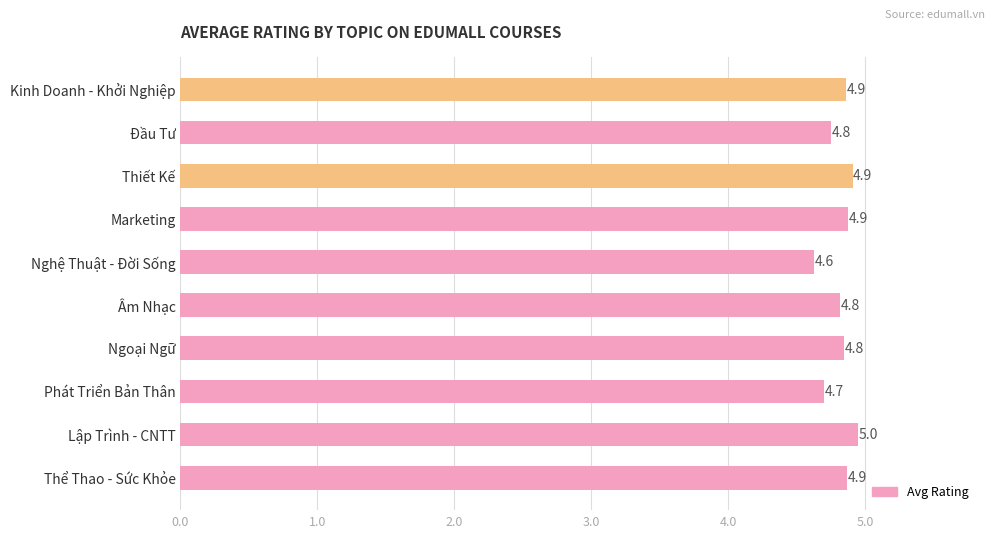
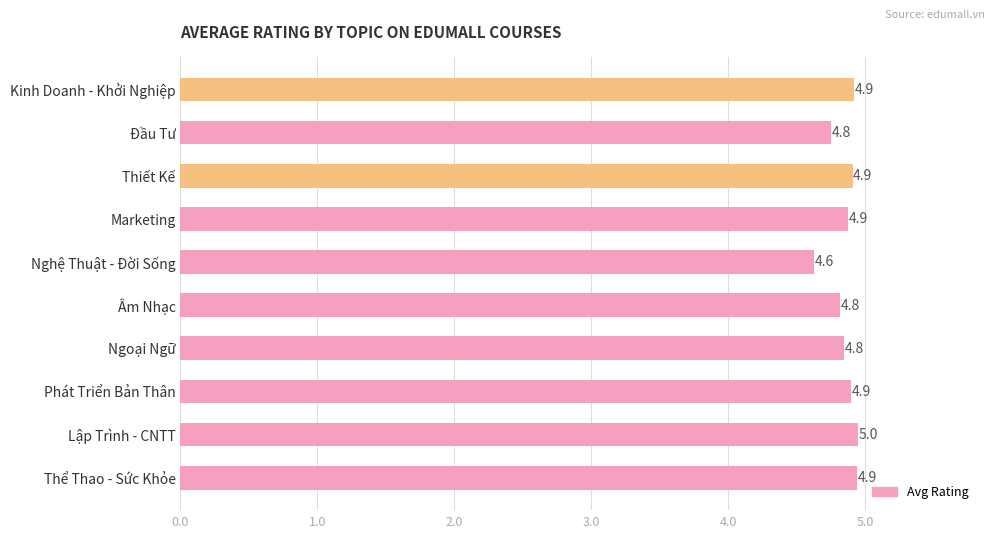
  {
-   "Kinh Doanh - Khởi Nghiệp": 4.86,
+   "Kinh Doanh - Khởi Nghiệp": 4.92,
    "Đầu Tư": 4.8,
    "Thiết Kế": 4.9,
    "Marketing": 4.9,
    "Nghệ Thuật - Đời Sống": 4.6,
    "Âm Nhạc": 4.8,
    "Ngoại Ngữ": 4.8,
-   "Phát Triển Bản Thân": 4.7,
+   "Phát Triển Bản Thân": 4.9,
    "Lập Trình - CNTT": 5.0,
-   "Thể Thao - Sức Khỏe": 4.87
+   "Thể Thao - Sức Khỏe": 4.94
  }
